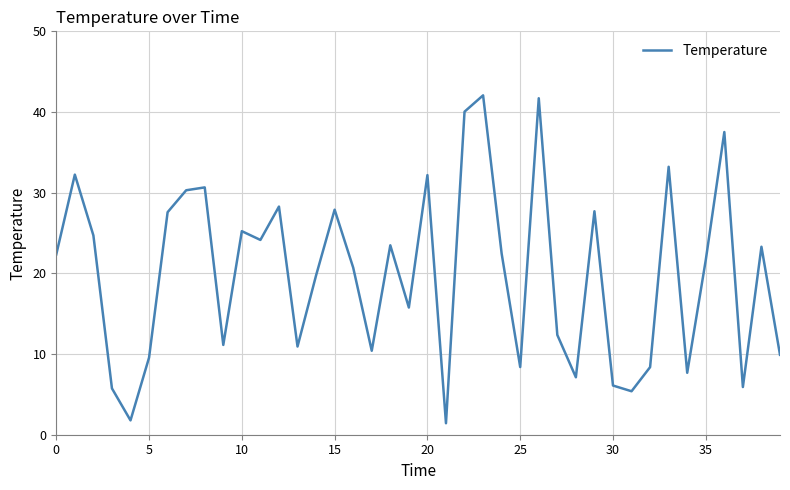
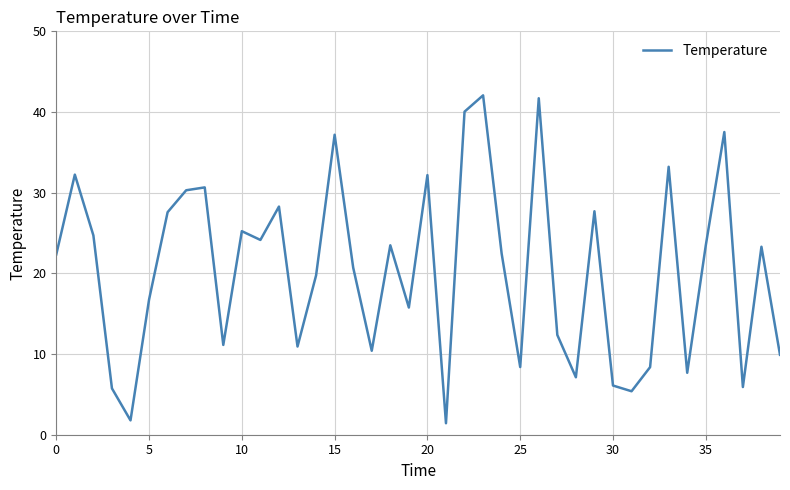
  {
    "0": 22,
-   "5": 10,
+   "5": 17,
    "10": 25,
-   "15": 28,
+   "15": 37,
    "20": 32,
    "25": 8,
    "30": 6,
-   "35": 22
+   "35": 23
  }
